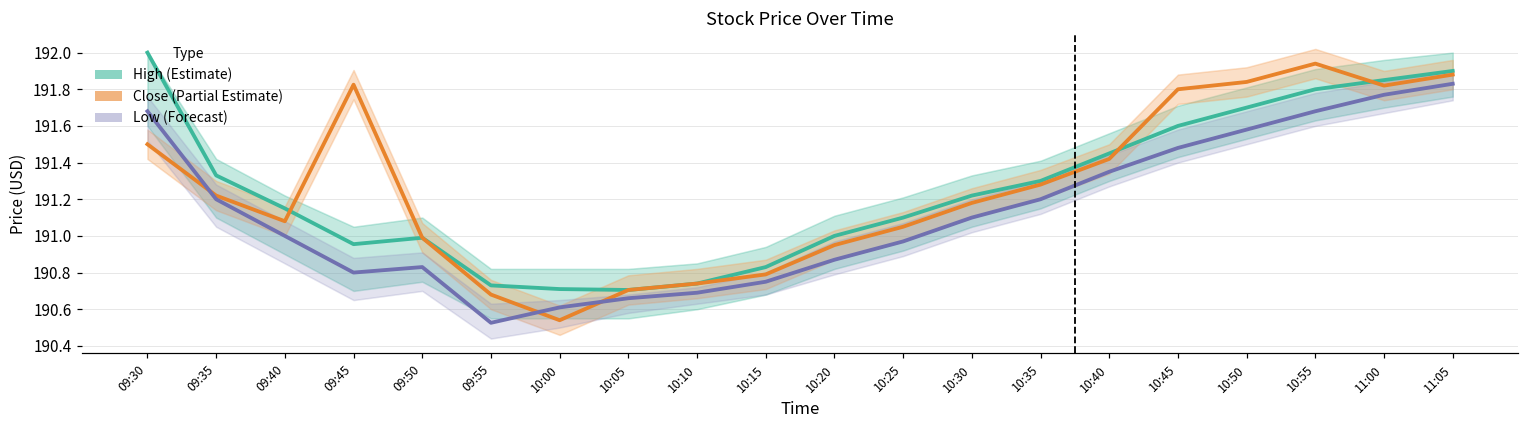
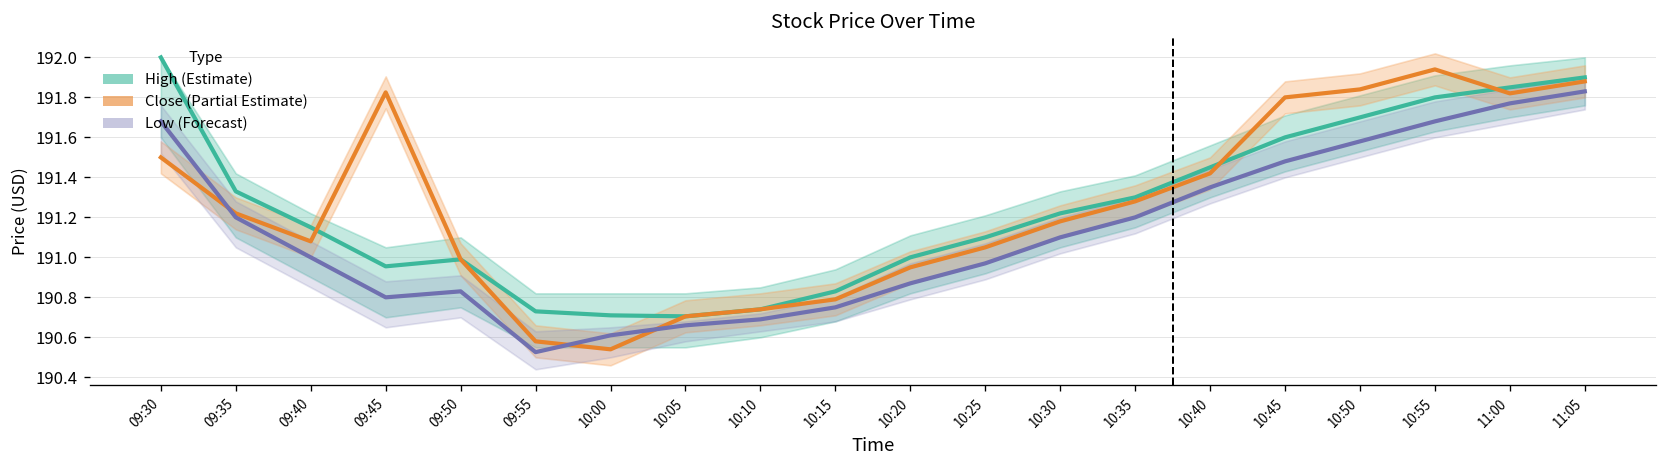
  {
    "Close (Partial Estimate)": {
      "09:30": 191.50,
      "09:35": 191.22,
      "09:45": 191.83,
-     "09:55": 190.68,
+     "09:55": 190.58,
      "10:00": 190.54,
      "10:20": 190.95,
      "10:25": 191.05,
      "10:30": 191.18,
      "10:35": 191.28,
      "10:40": 191.42,
      "10:45": 191.80,
      "10:50": 191.84,
      "10:55": 191.94,
      "11:00": 191.82,
      "11:05": 191.88
    }
  }
